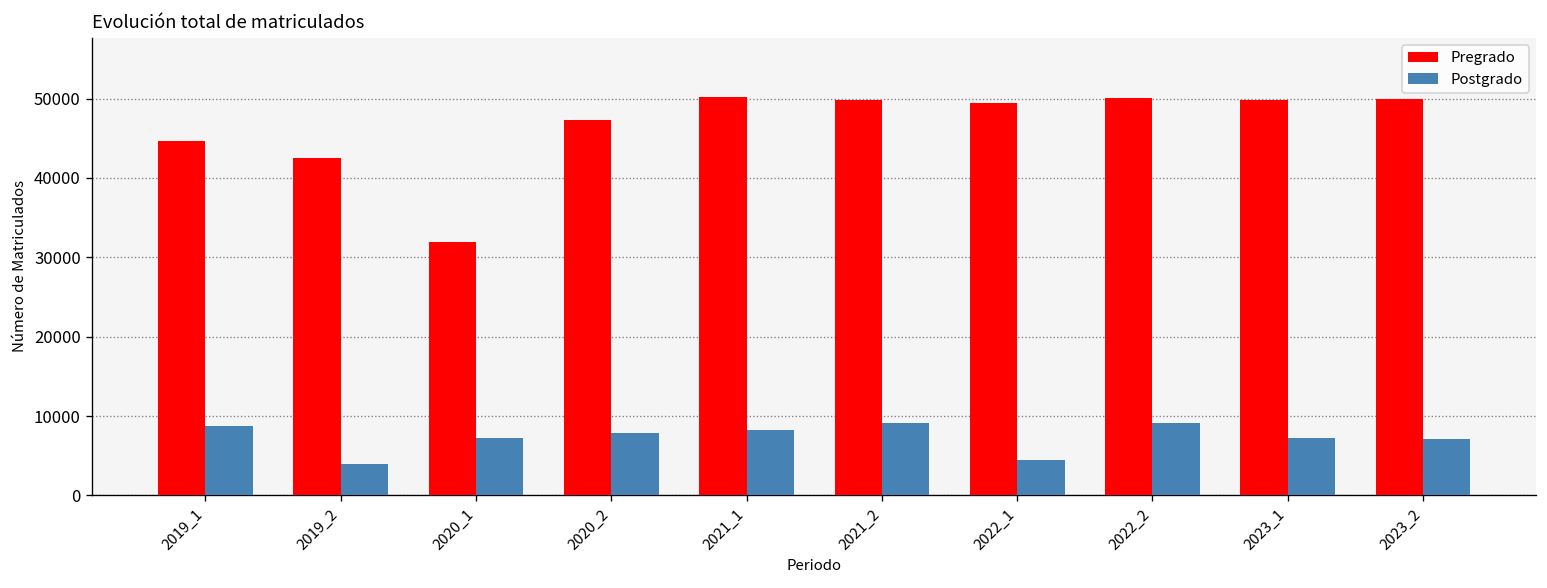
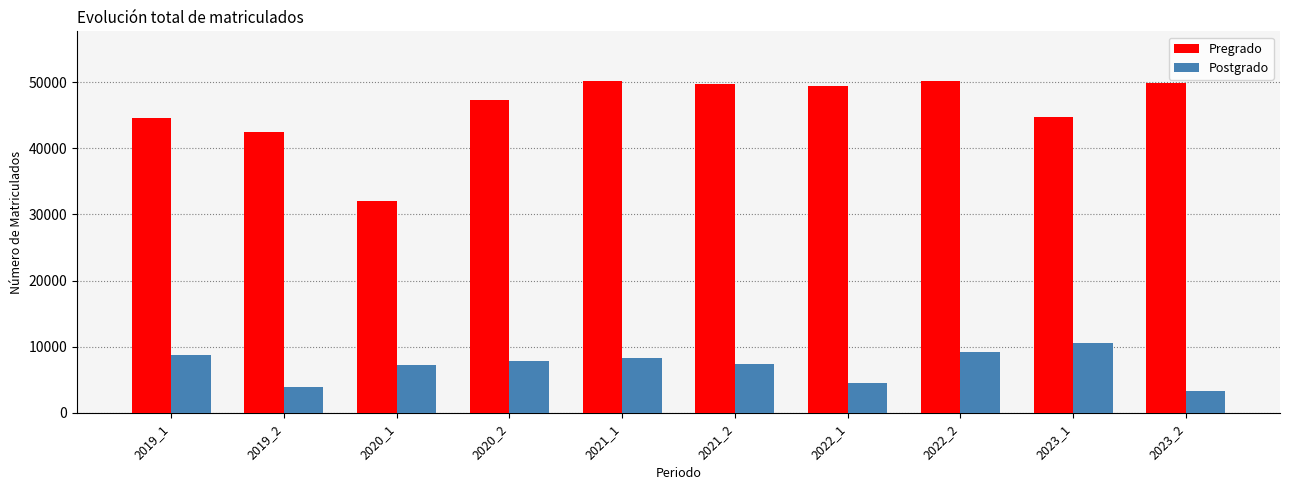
  {
    "Pregrado": {
      "2019_1": 45000,
      "2019_2": 42000,
      "2020_1": 32000,
      "2020_2": 47000,
      "2021_1": 50000,
      "2021_2": 50000,
      "2022_1": 49000,
      "2022_2": 50000,
-     "2023_1": 50000,
+     "2023_1": 45000,
      "2023_2": 50000
    },
    "Postgrado": {
      "2019_1": 9000,
      "2019_2": 4000,
      "2020_1": 7000,
      "2020_2": 8000,
      "2021_1": 8000,
-     "2021_2": 9000,
+     "2021_2": 7000,
      "2022_1": 4000,
      "2022_2": 9000,
-     "2023_1": 7000,
-     "2023_2": 7000
+     "2023_1": 11000,
+     "2023_2": 3000
    }
  }
